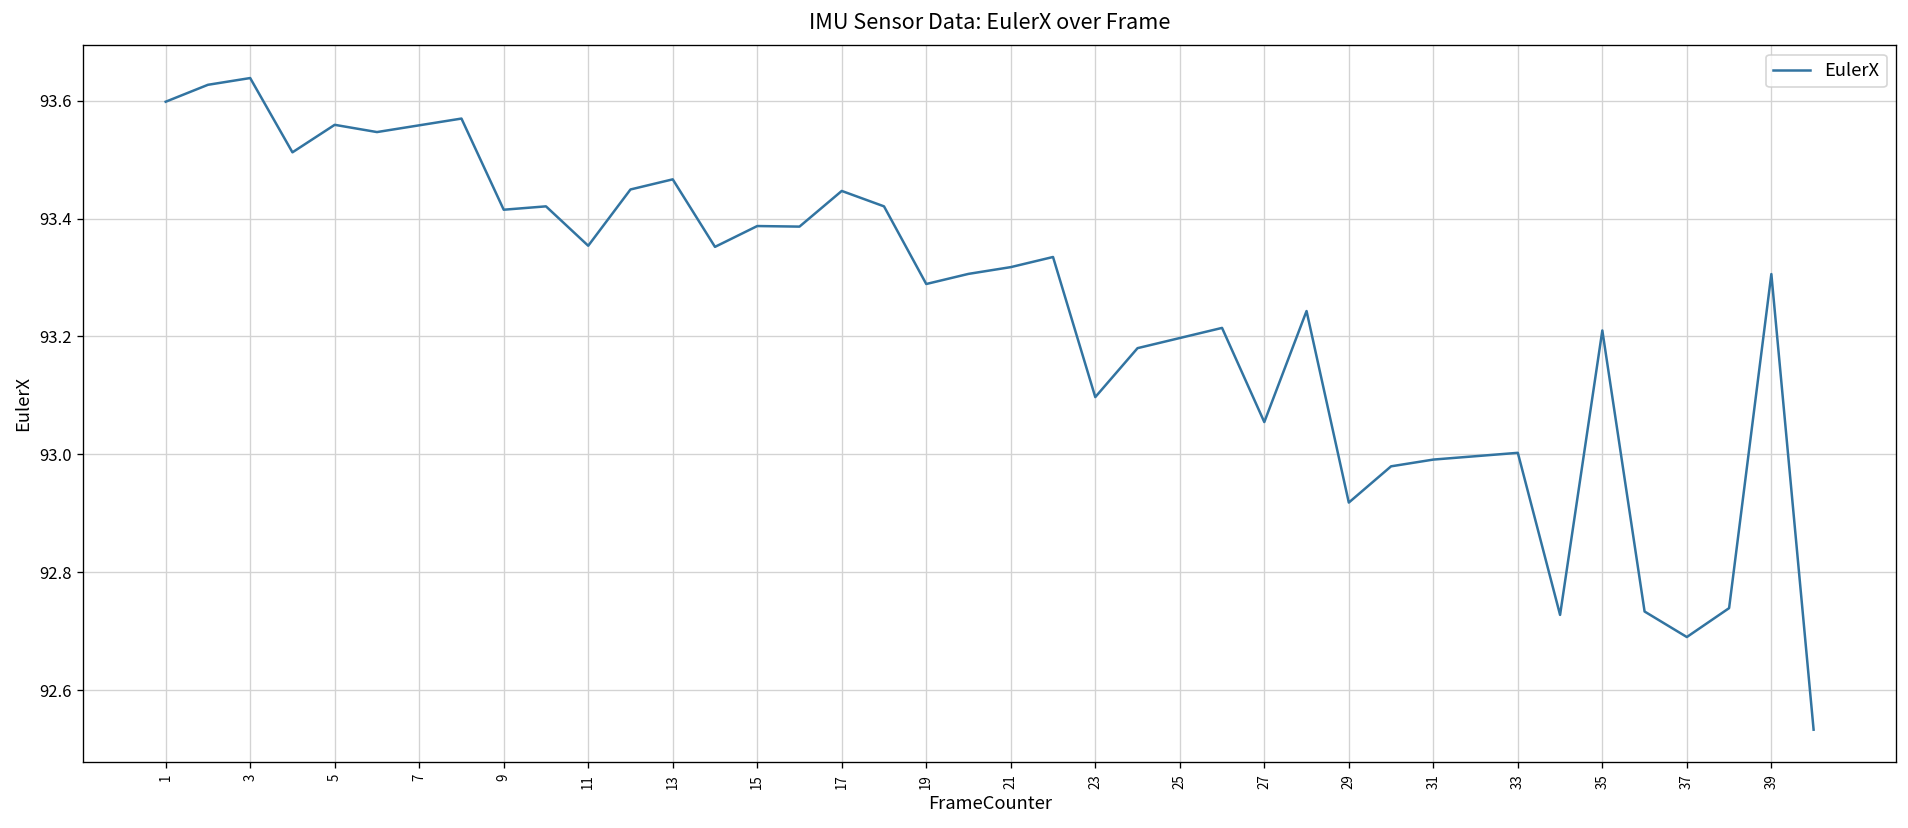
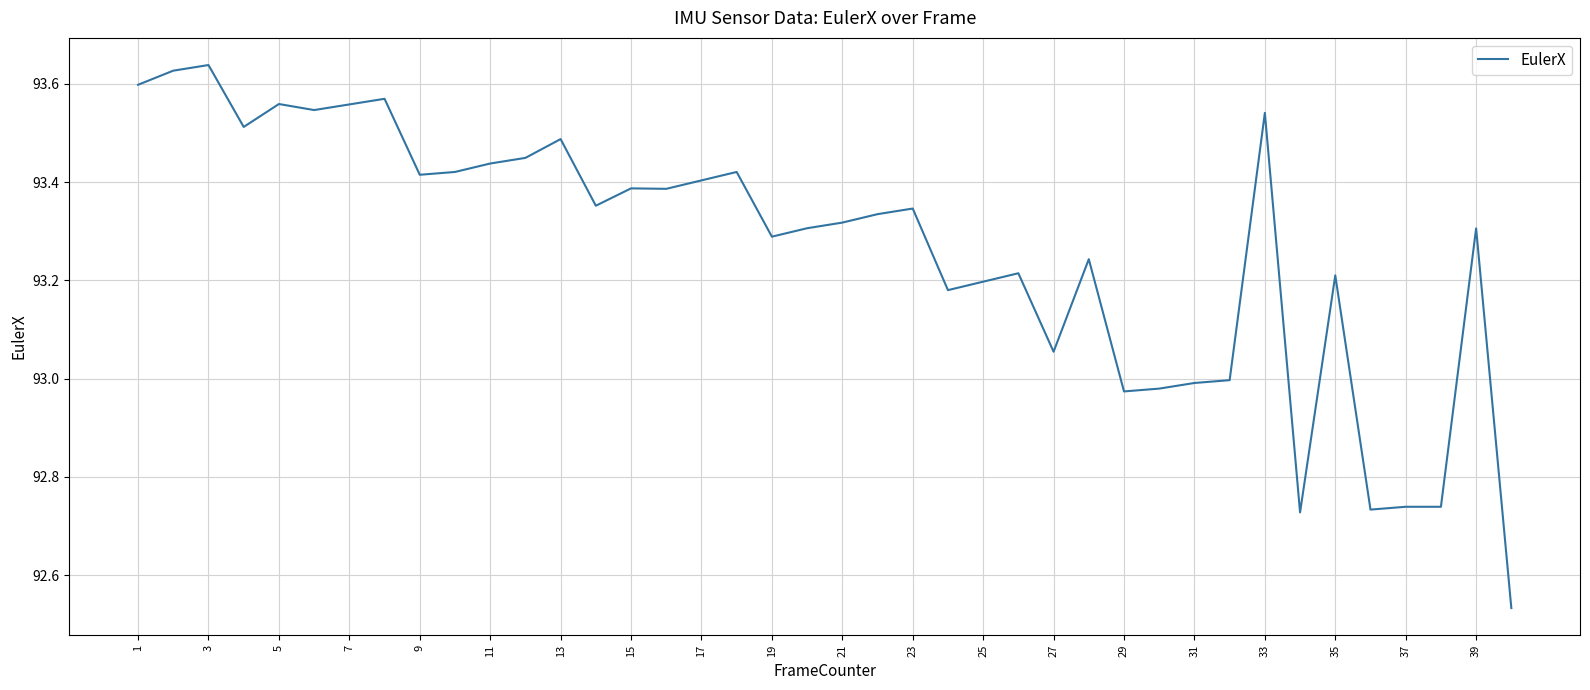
  {
    "1": 93.60,
    "3": 93.64,
    "5": 93.56,
    "7": 93.56,
    "9": 93.42,
-   "11": 93.35,
-   "13": 93.47,
+   "11": 93.44,
+   "13": 93.49,
    "15": 93.39,
-   "17": 93.45,
+   "17": 93.40,
    "19": 93.29,
    "21": 93.32,
-   "23": 93.10,
+   "23": 93.35,
    "25": 93.20,
    "27": 93.05,
-   "29": 92.92,
+   "29": 92.97,
    "31": 92.99,
-   "33": 93.00,
+   "33": 93.54,
    "35": 93.21,
-   "37": 92.69,
+   "37": 92.74,
    "39": 93.31
  }
